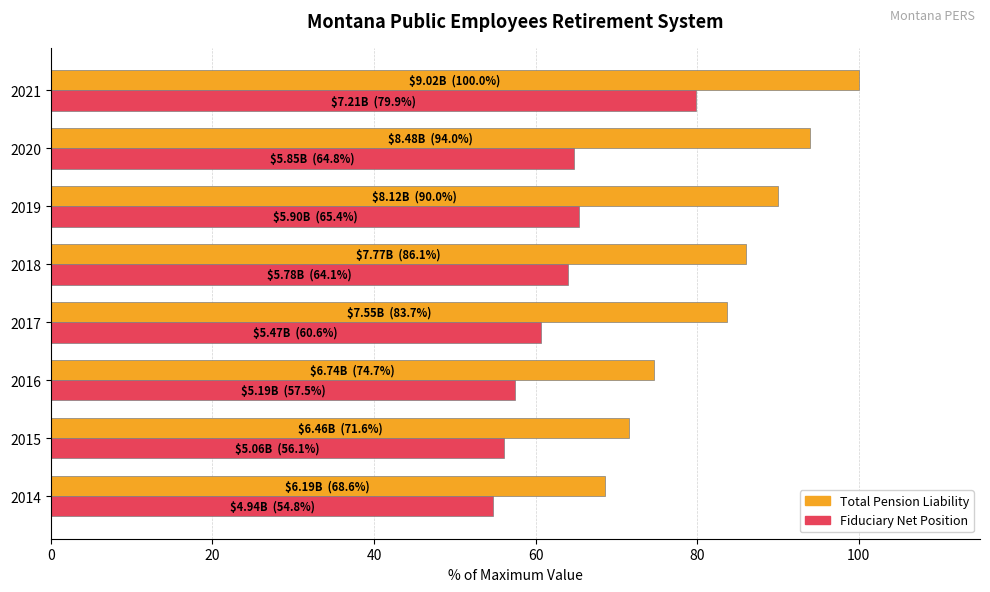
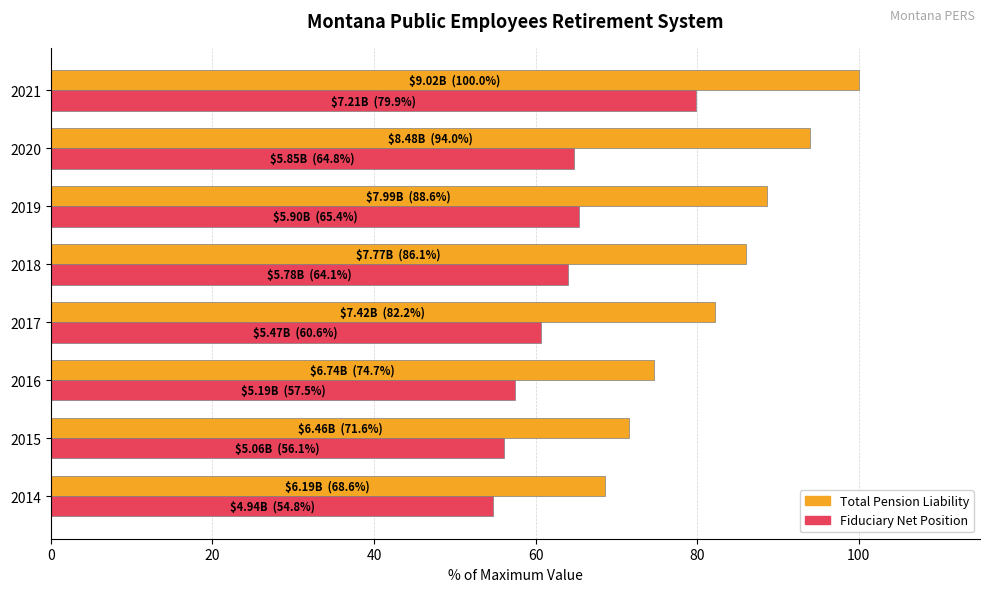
  {
    "Total Pension Liability": {
      "2021": "(100.0%)",
      "2020": "(94.0%)",
-     "2019": "$8.12B (90.0%)",
+     "2019": "$7.99B (88.6%)",
      "2018": "(86.1%)",
-     "2017": "$7.55B (83.7%)",
+     "2017": "$7.42B (82.2%)",
      "2016": "(74.7%)",
      "2015": "(71.6%)",
      "2014": "(68.6%)"
    },
    "Fiduciary Net Position": {
      "2021": "(79.9%)",
      "2020": "(64.8%)",
      "2019": "(65.4%)",
      "2018": "(64.1%)",
      "2017": "(60.6%)",
      "2016": "(57.5%)",
      "2015": "(56.1%)",
      "2014": "(54.8%)"
    }
  }
